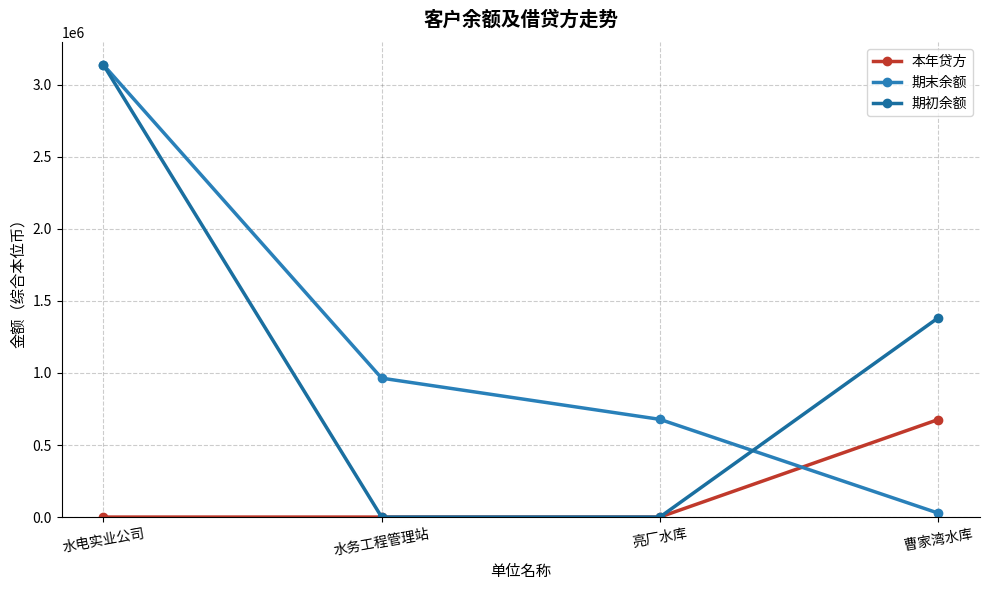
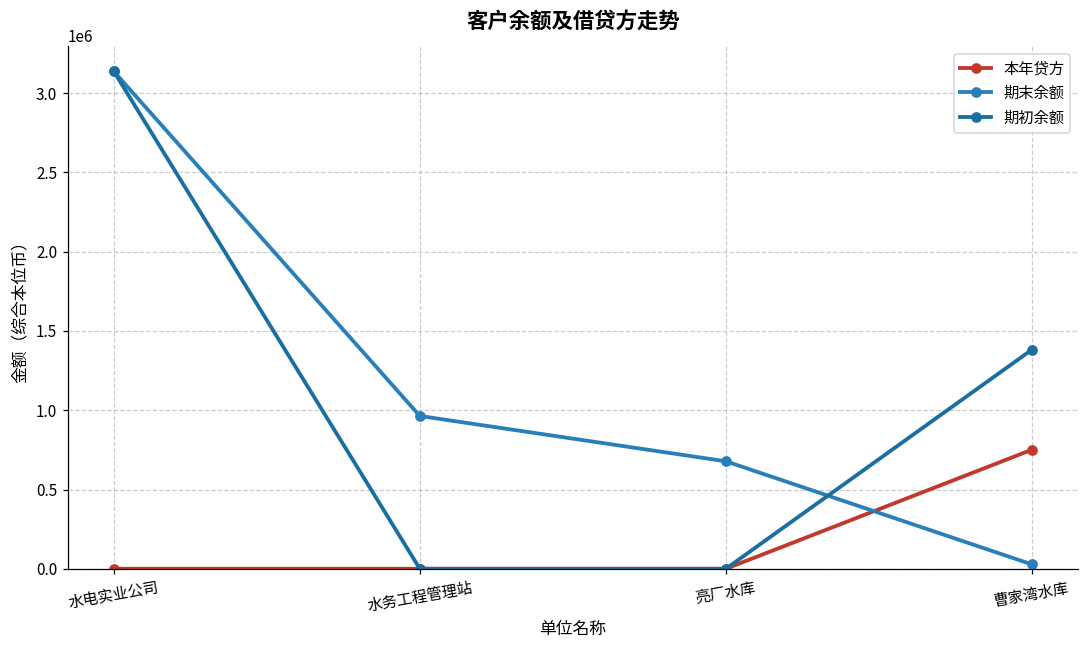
  {
    "本年贷方": {
      "水电实业公司": 0,
-     "曹家湾水库": 680000
+     "曹家湾水库": 750000
    }
  }
